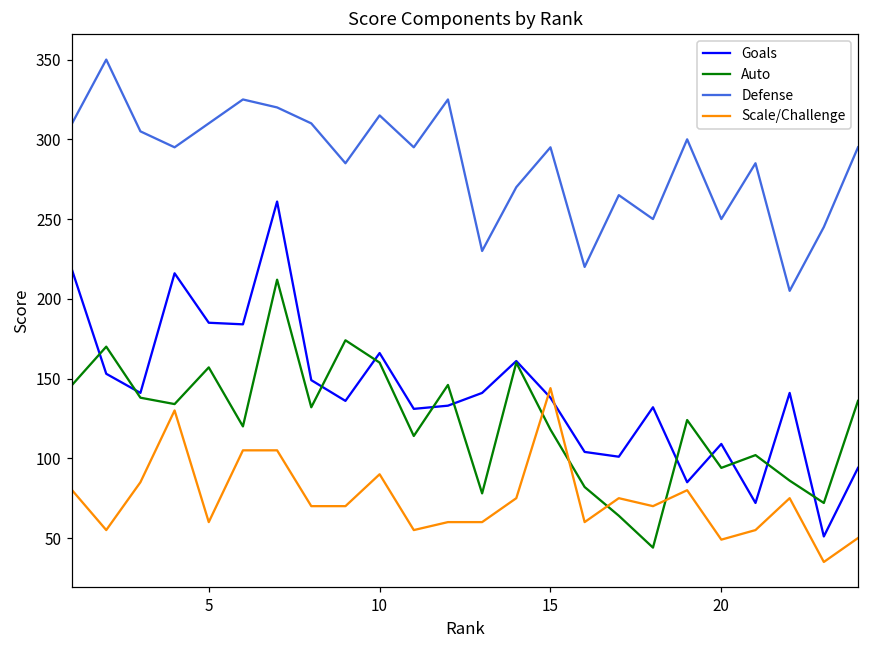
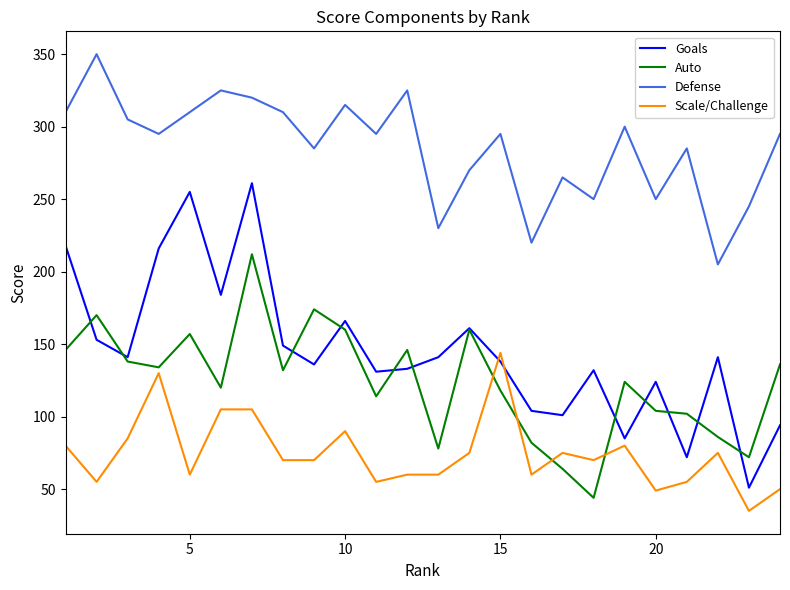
  {
    "Goals": {
-     "5": 185,
+     "5": 255,
      "10": 166,
      "15": 138,
-     "20": 109
+     "20": 124
    },
    "Auto": {
      "5": 157,
      "10": 160,
      "15": 118,
-     "20": 94
+     "20": 104
    },
    "Defense": {
      "5": 310,
      "10": 315,
      "15": 295,
      "20": 250
    },
    "Scale/Challenge": {
      "5": 60,
      "10": 90,
      "15": 144,
      "20": 49
    }
  }
